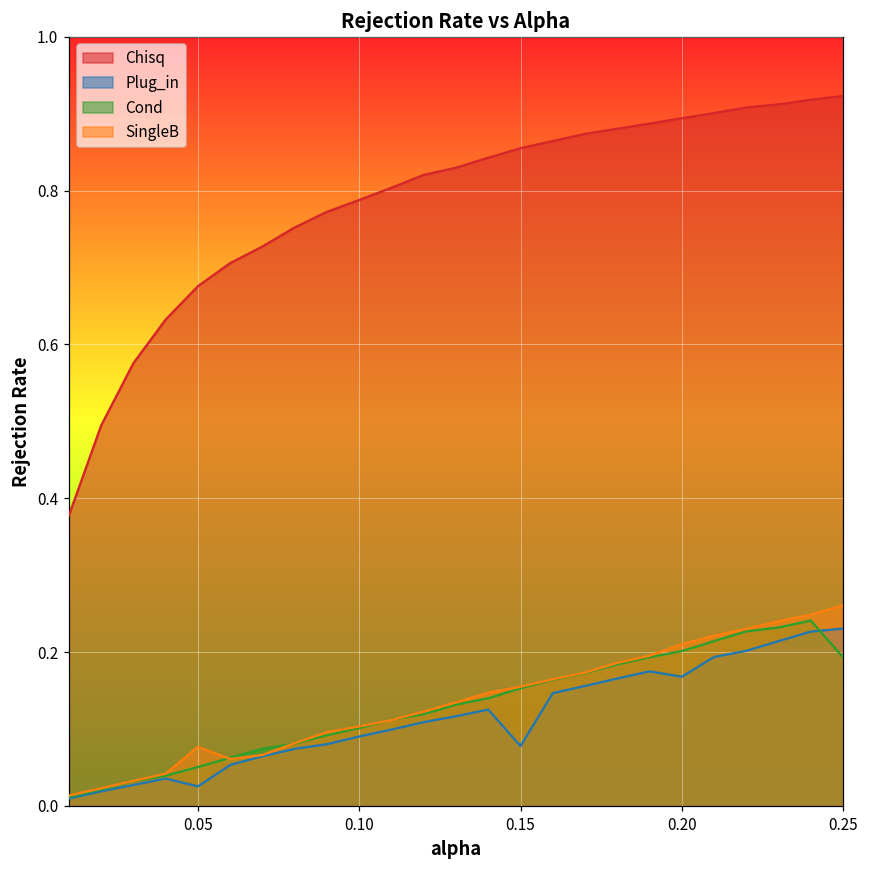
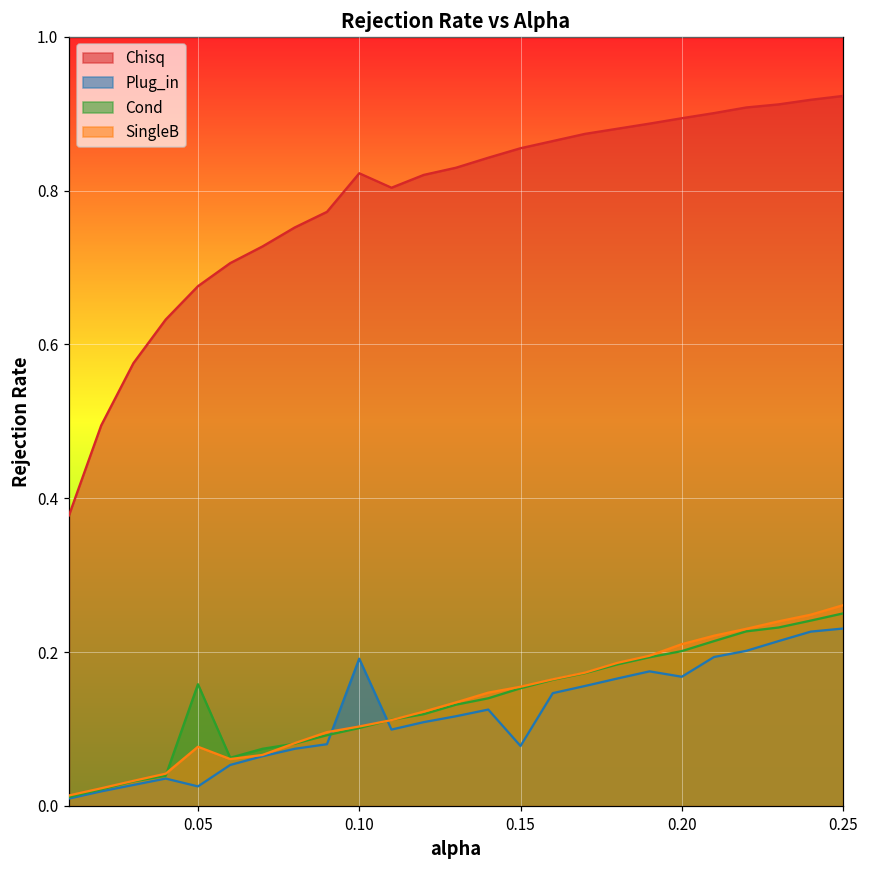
  {
    "Chisq": {
      "0.05": 0.68,
-     "0.10": 0.79,
+     "0.10": 0.82,
      "0.15": 0.86,
      "0.20": 0.89,
      "0.25": 0.92
    },
    "Plug_in": {
      "0.05": 0.03,
-     "0.10": 0.09,
+     "0.10": 0.19,
      "0.15": 0.08,
      "0.20": 0.17,
      "0.25": 0.23
    },
    "Cond": {
-     "0.05": 0.05,
+     "0.05": 0.16,
      "0.20": 0.20,
-     "0.25": 0.19
+     "0.25": 0.25
    },
    "SingleB": {
      "0.05": 0.08,
      "0.20": 0.21,
      "0.25": 0.26
    }
  }
